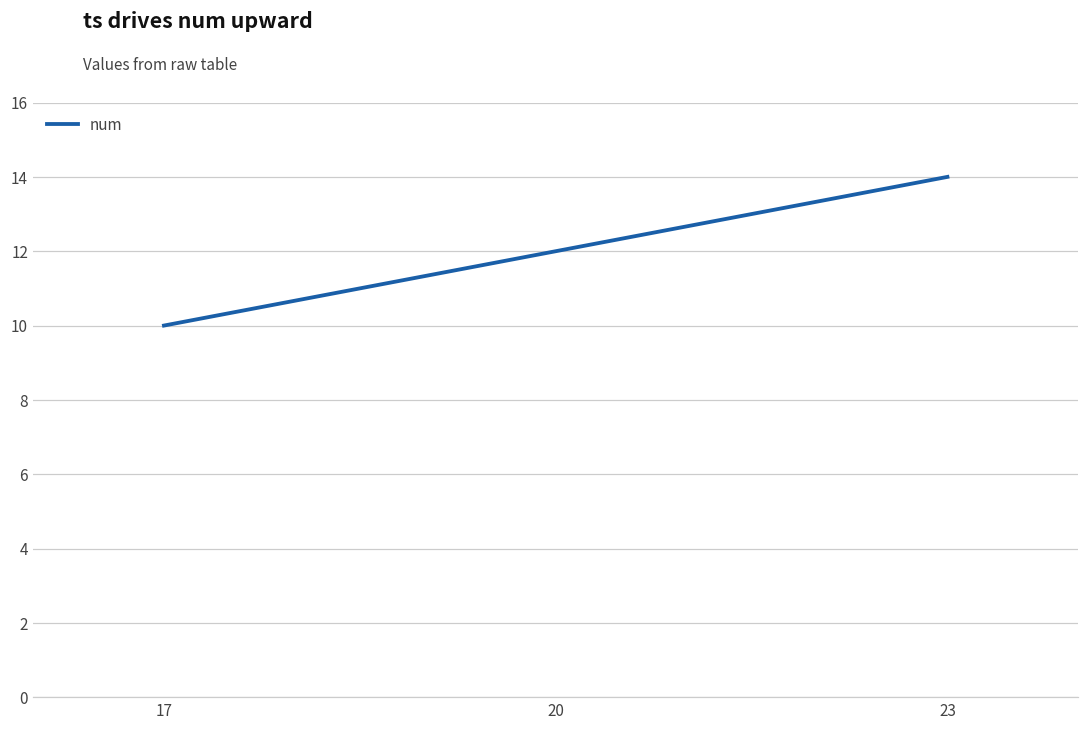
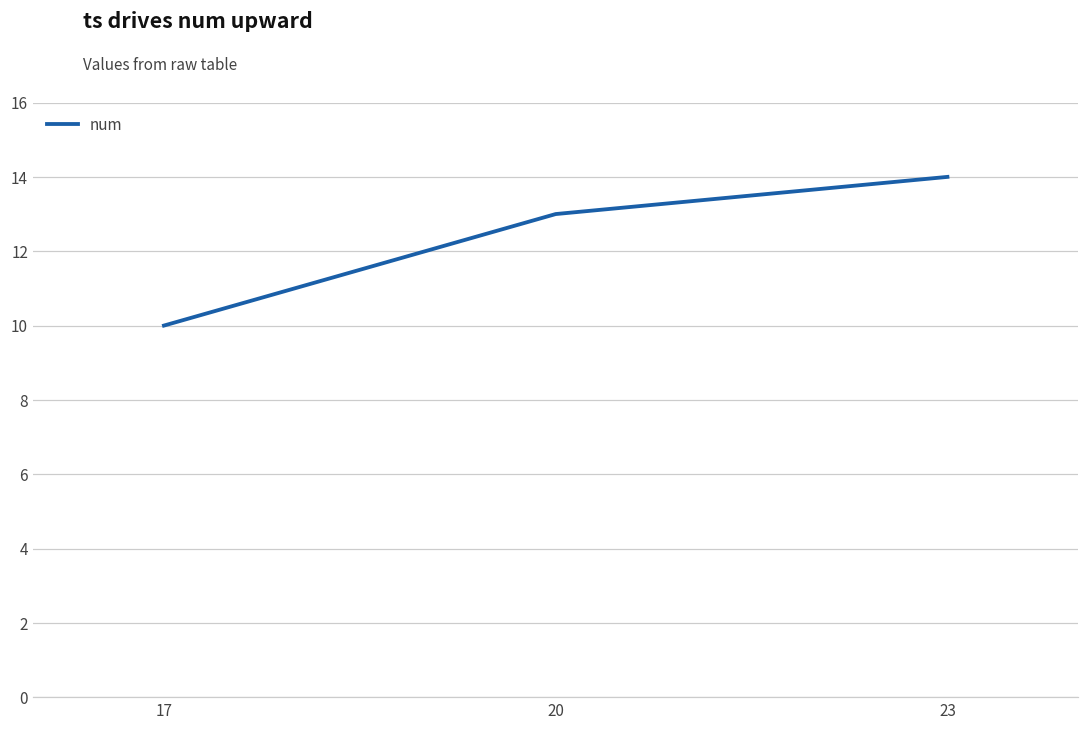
  {
    "17": 10,
-   "20": 12,
+   "20": 13,
    "23": 14
  }
